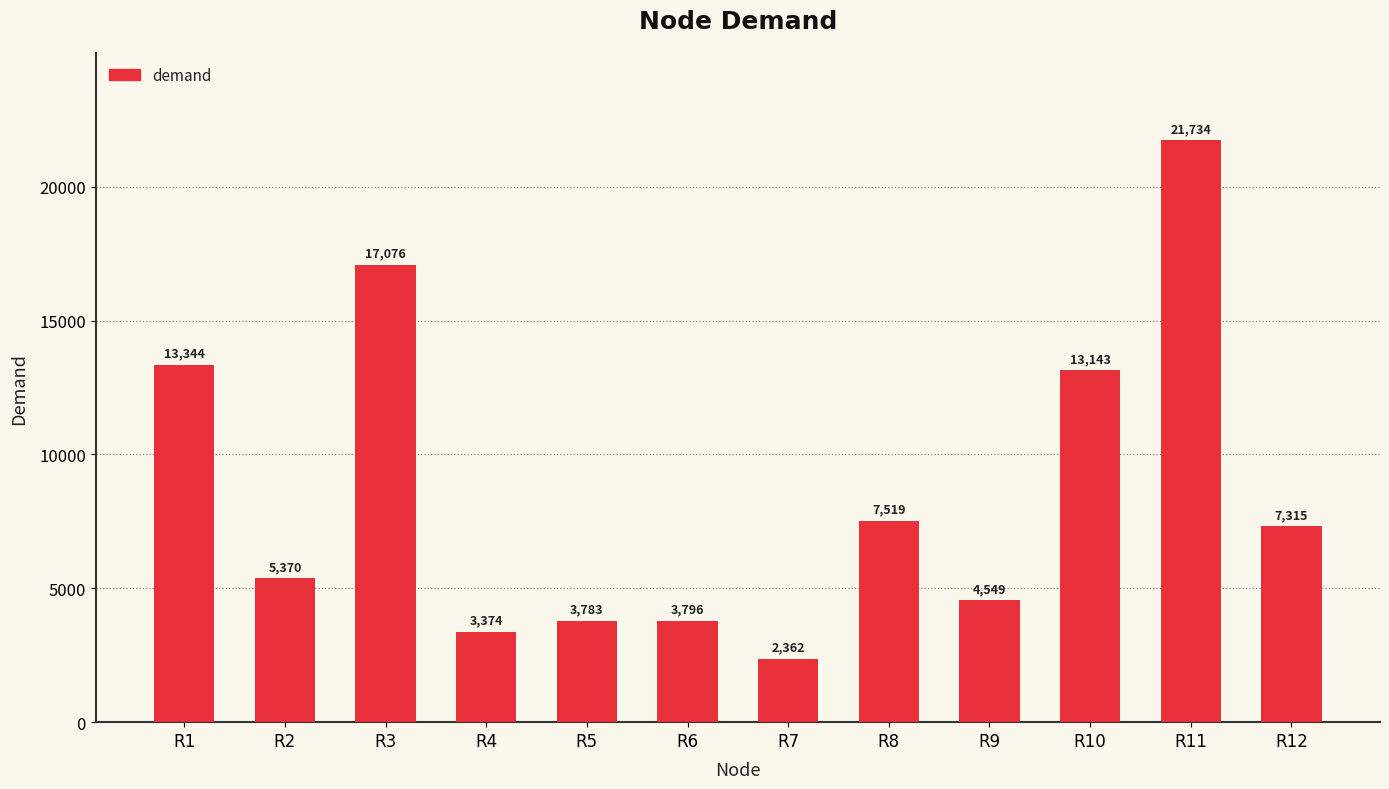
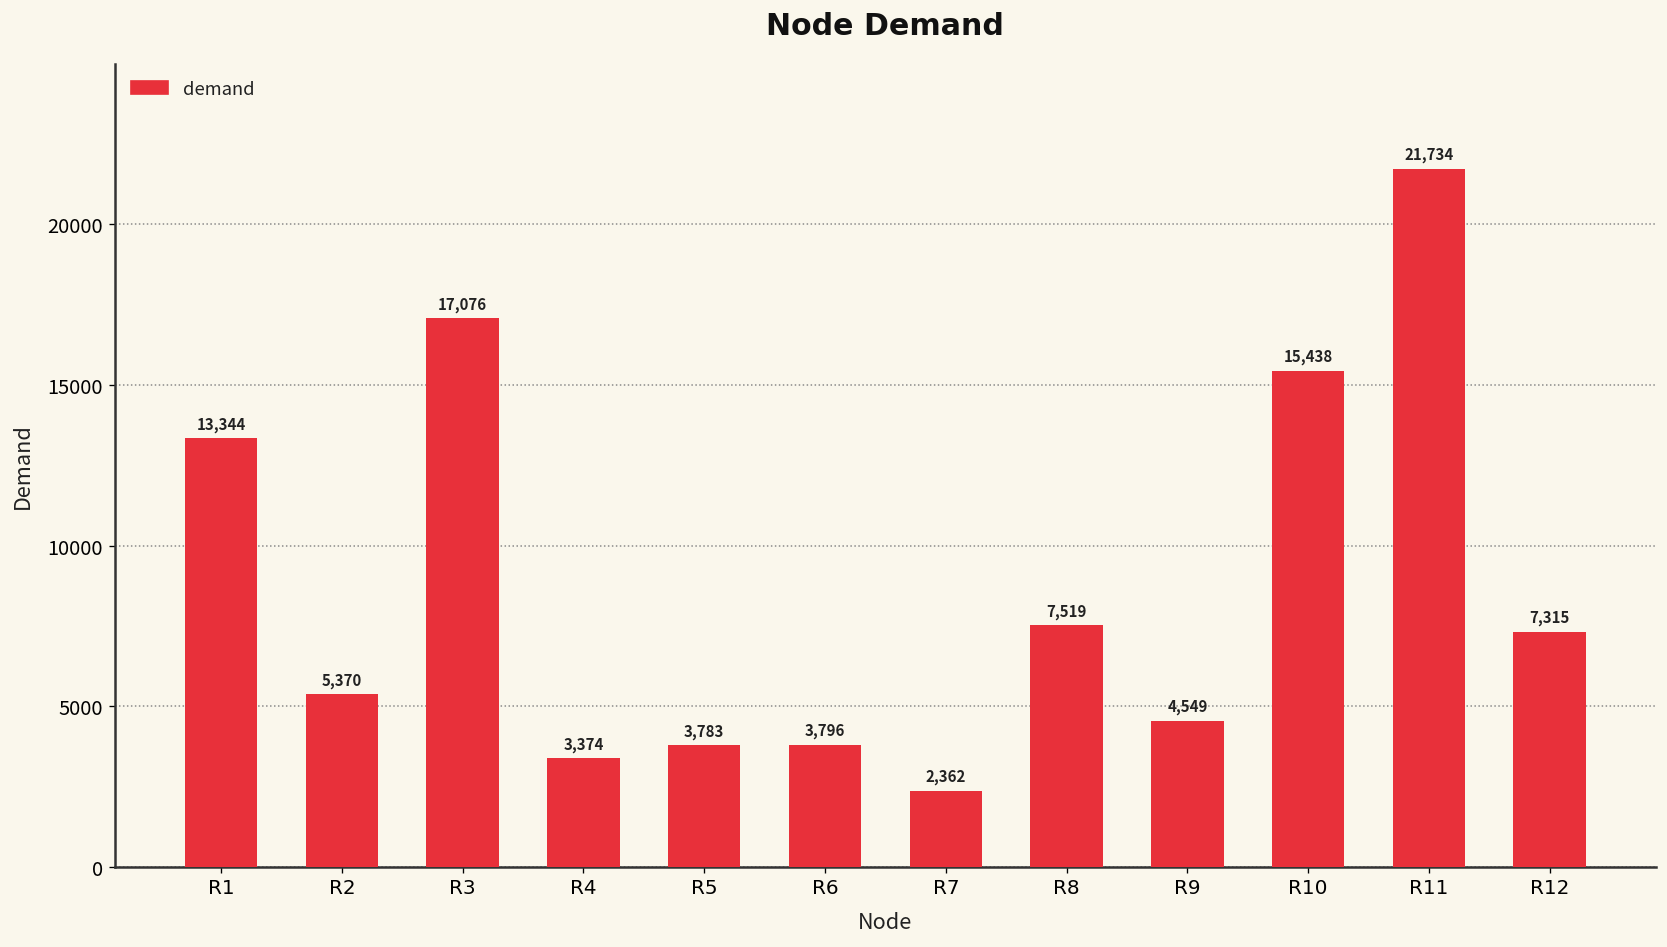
  {
    "R1": "13,344",
    "R2": "5,370",
    "R3": "17,076",
    "R4": "3,374",
    "R5": "3,783",
    "R6": "3,796",
    "R7": "2,362",
    "R8": "7,519",
    "R9": "4,549",
-   "R10": "13,143",
+   "R10": "15,438",
    "R11": "21,734",
    "R12": "7,315"
  }
